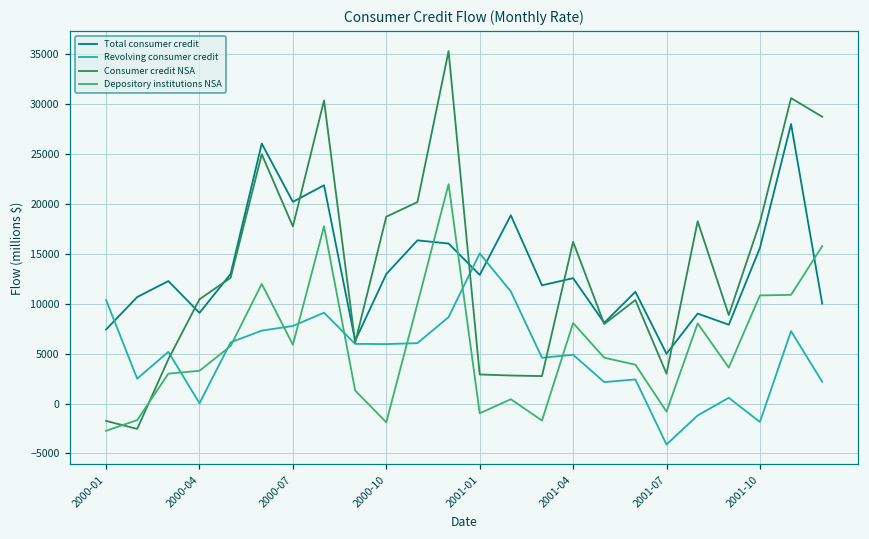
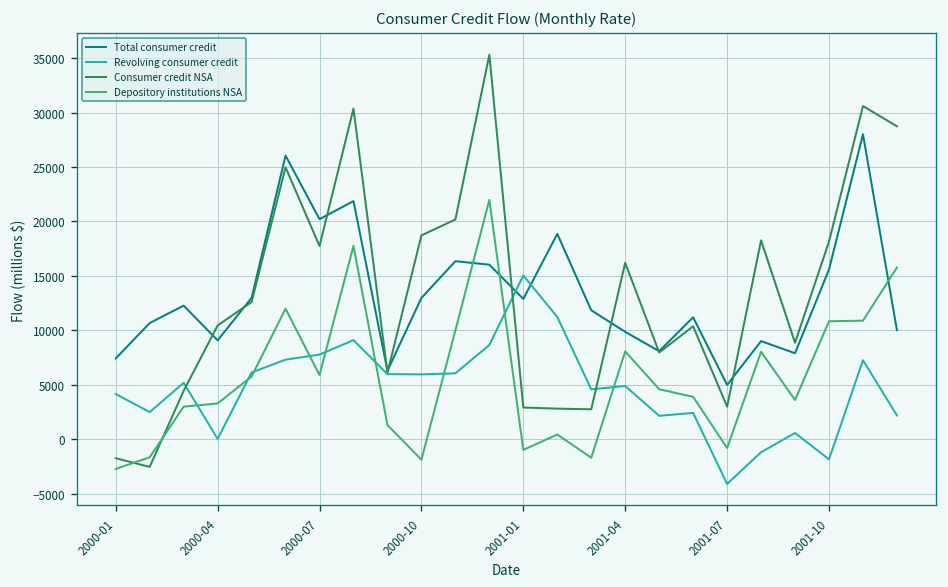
  {
    "Total consumer credit": {
      "2000-01": 7000,
      "2000-04": 9000,
      "2000-07": 20000,
      "2000-10": 13000,
      "2001-01": 13000,
-     "2001-04": 13000,
+     "2001-04": 10000,
      "2001-07": 5000,
      "2001-10": 16000
    },
    "Revolving consumer credit": {
-     "2000-01": 10000,
+     "2000-01": 4000,
      "2000-04": 0,
      "2000-07": 8000,
      "2000-10": 6000,
      "2001-01": 15000,
      "2001-04": 5000,
      "2001-07": -4000,
      "2001-10": -2000
    }
  }
